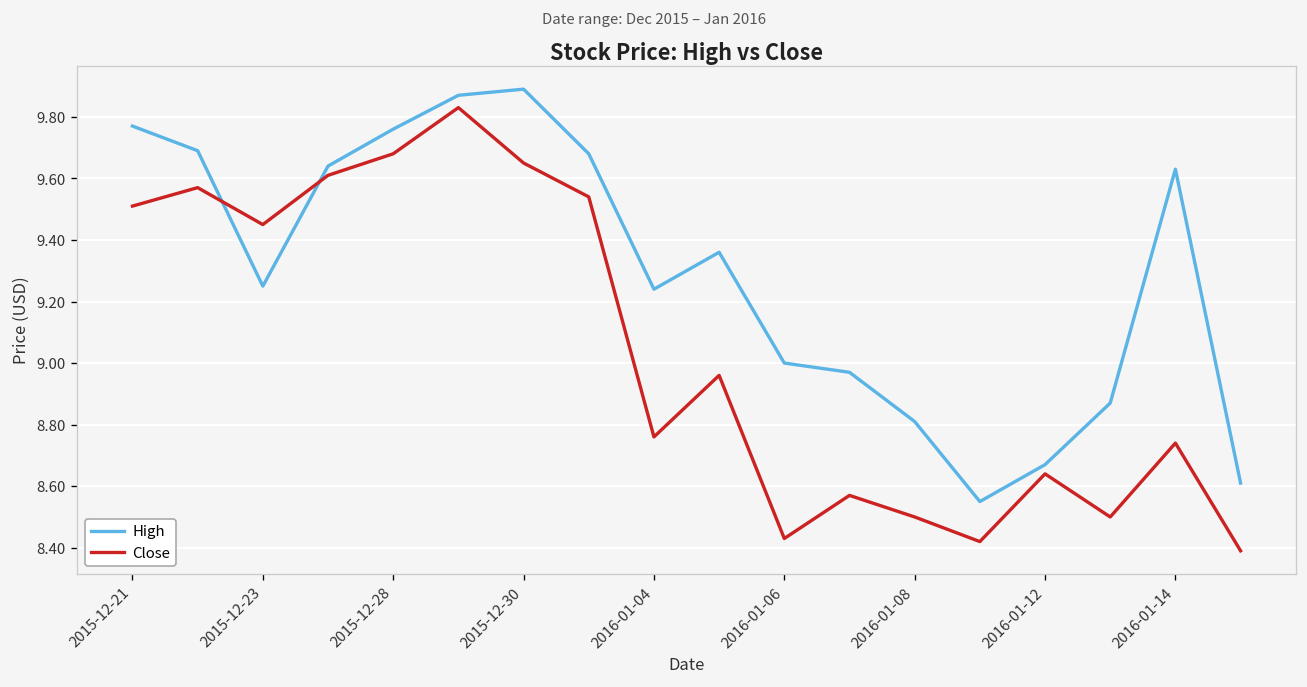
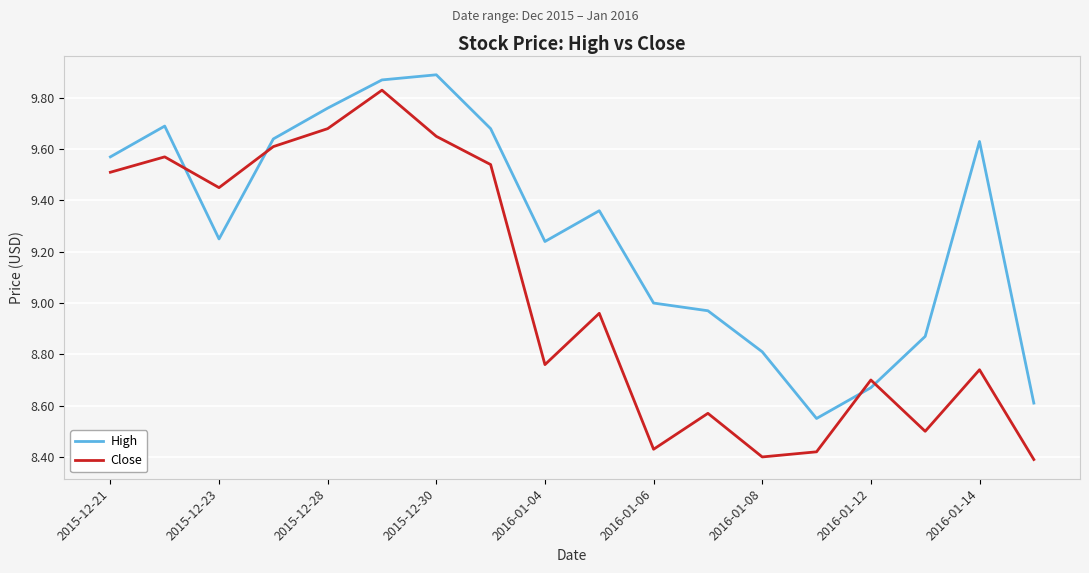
  {
    "High": {
-     "2015-12-21": 9.77,
+     "2015-12-21": 9.57,
      "2015-12-23": 9.25,
      "2015-12-28": 9.76,
      "2015-12-30": 9.89,
      "2016-01-04": 9.24,
      "2016-01-06": 9.00,
      "2016-01-08": 8.81,
      "2016-01-12": 8.67,
      "2016-01-14": 9.63
    },
    "Close": {
      "2015-12-21": 9.51,
      "2015-12-23": 9.45,
      "2015-12-28": 9.68,
      "2015-12-30": 9.65,
      "2016-01-04": 8.76,
      "2016-01-06": 8.43,
-     "2016-01-08": 8.5,
-     "2016-01-12": 8.64,
+     "2016-01-08": 8.4,
+     "2016-01-12": 8.70,
      "2016-01-14": 8.74
    }
  }
